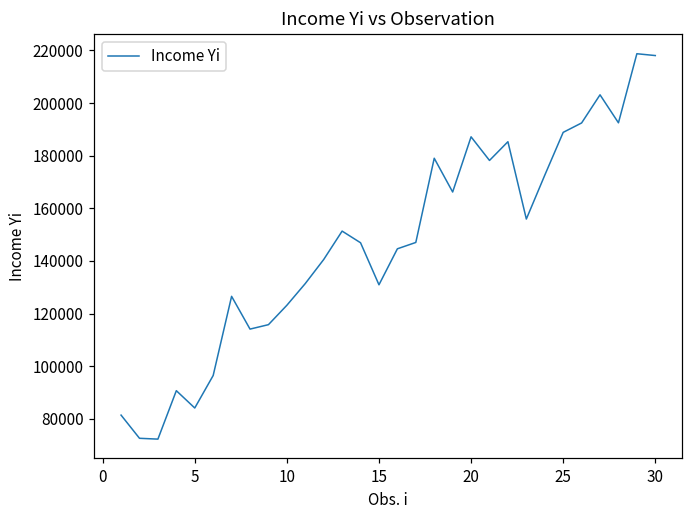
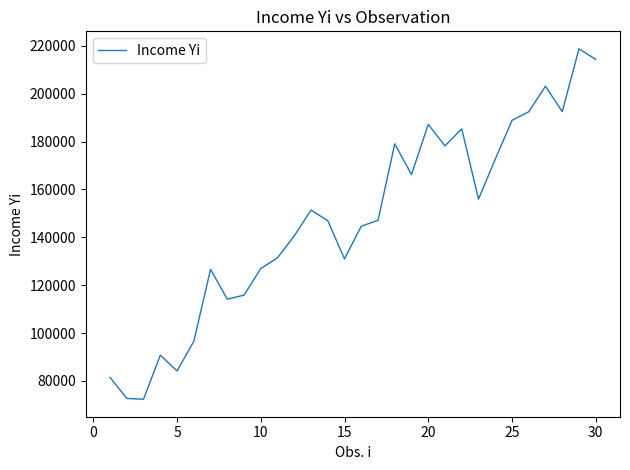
  {
    "5": 84000,
-   "10": 123000,
+   "10": 127000,
    "15": 131000,
    "20": 187000,
    "25": 189000,
-   "30": 218000
+   "30": 214000
  }
